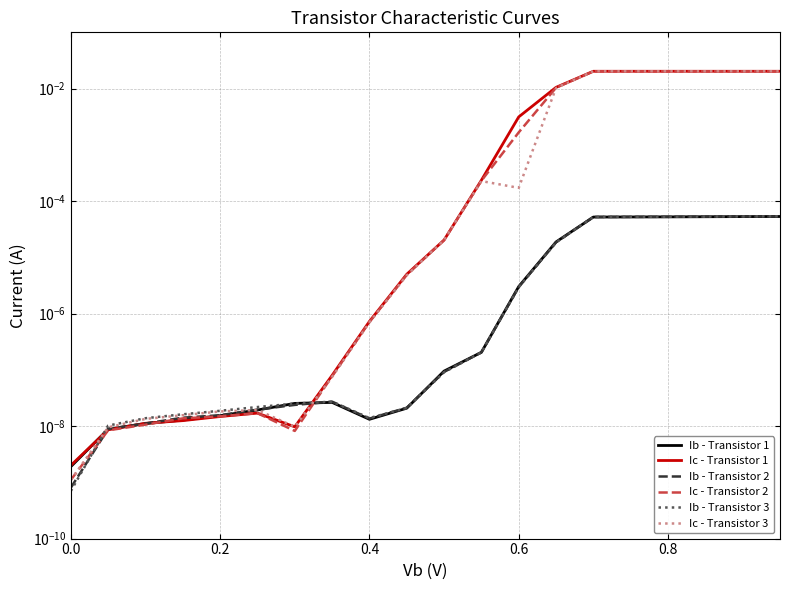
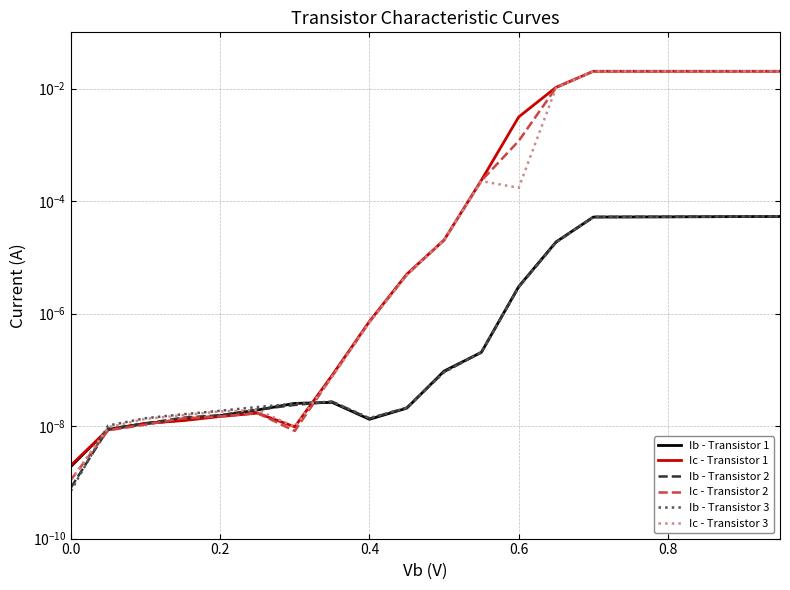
  {
    "Ic - Transistor 1": {
      "0.6": 0.003
    },
    "Ic - Transistor 2": {
-     "0.6": 0.0017
+     "0.6": 0.0012
    },
    "Ic - Transistor 3": {
      "0.6": 0.00017
    }
  }
